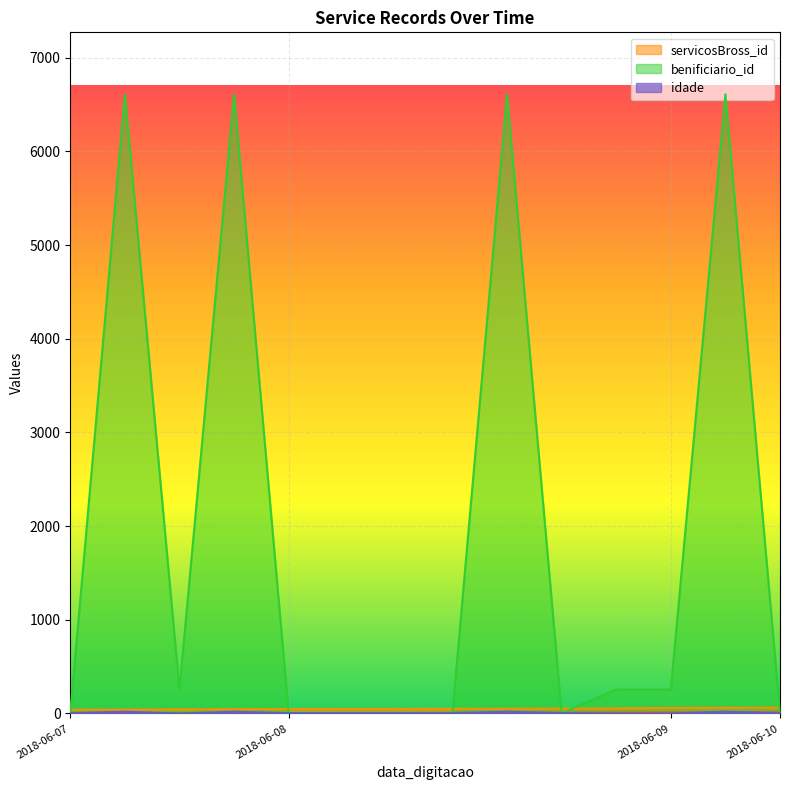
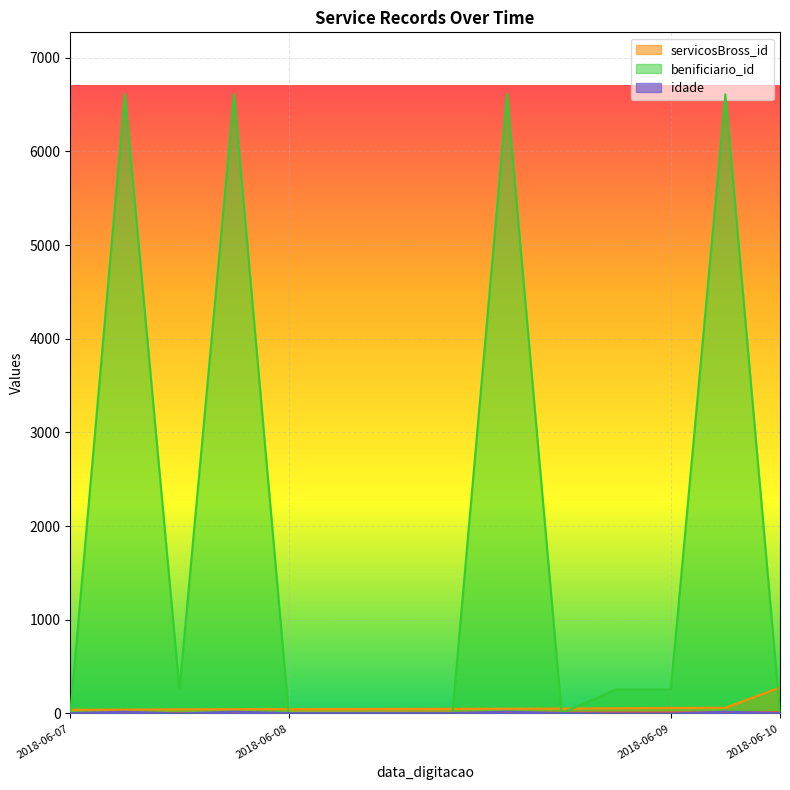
  {
    "servicosBross_id": {
-     "2018-06-10": 100
+     "2018-06-10": 300
    }
  }
